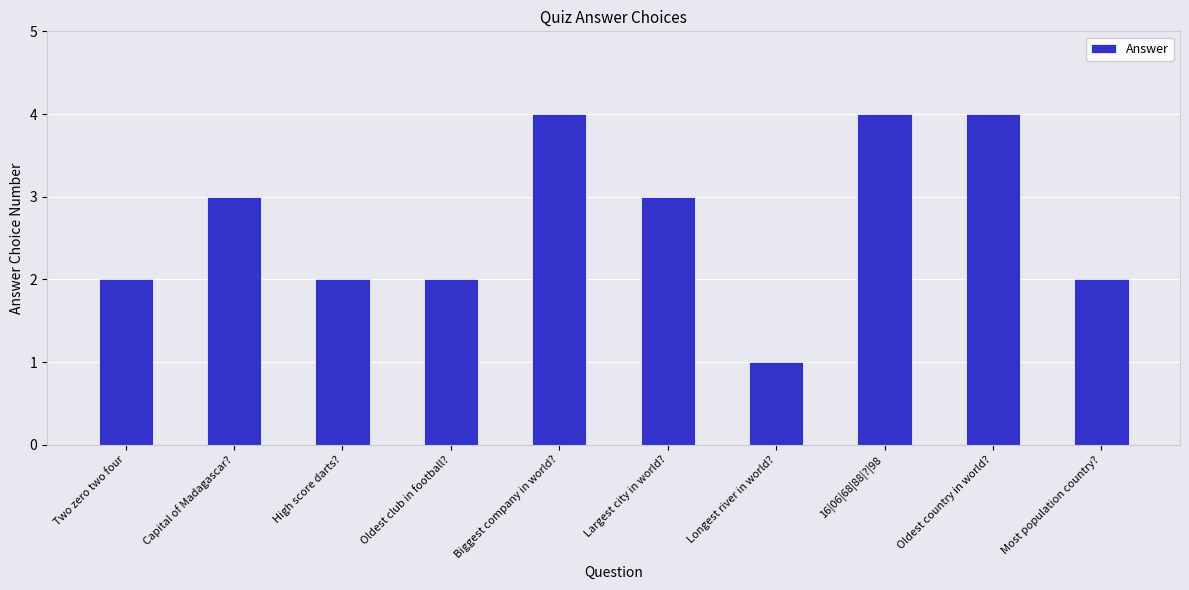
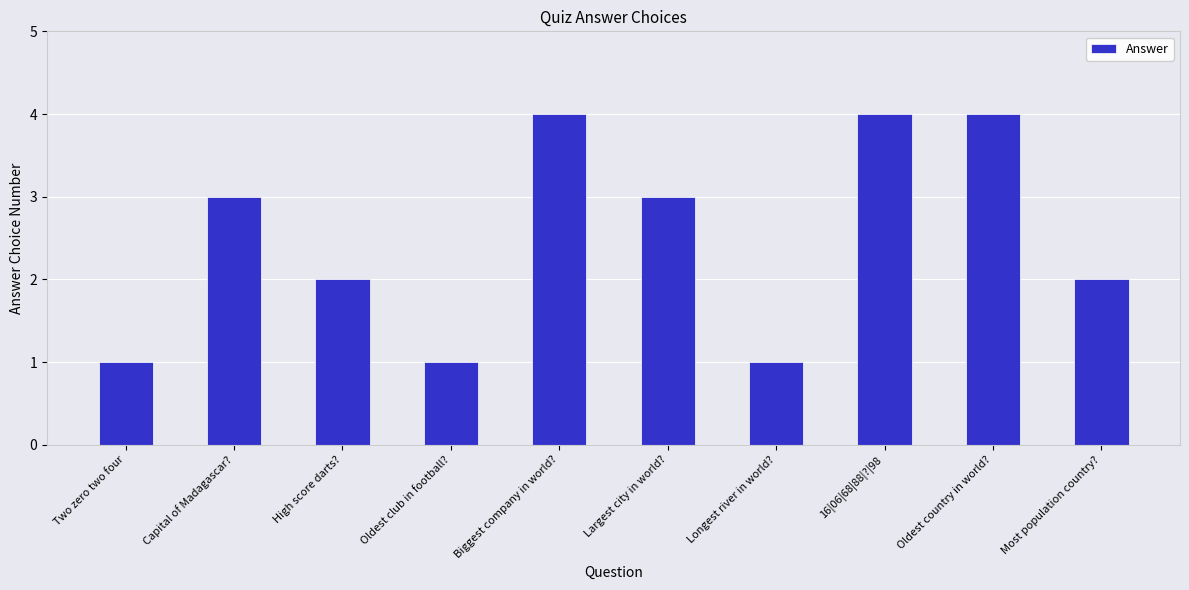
  {
-   "Two zero two four": 2,
+   "Two zero two four": 1,
    "Capital of Madagascar?": 3,
    "High score darts?": 2,
-   "Oldest club in football?": 2,
+   "Oldest club in football?": 1,
    "Biggest company in world?": 4,
    "Largest city in world?": 3,
    "Longest river in world?": 1,
    "16|06|68|88|?|98": 4,
    "Oldest country in world?": 4,
    "Most population country?": 2
  }
